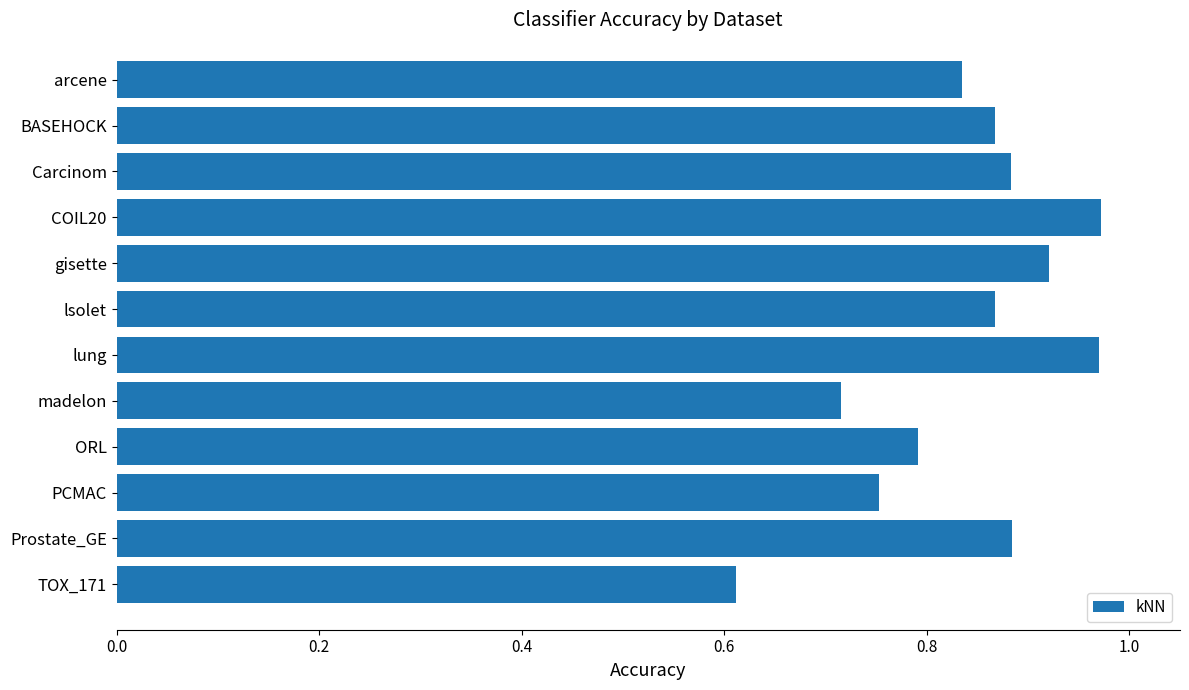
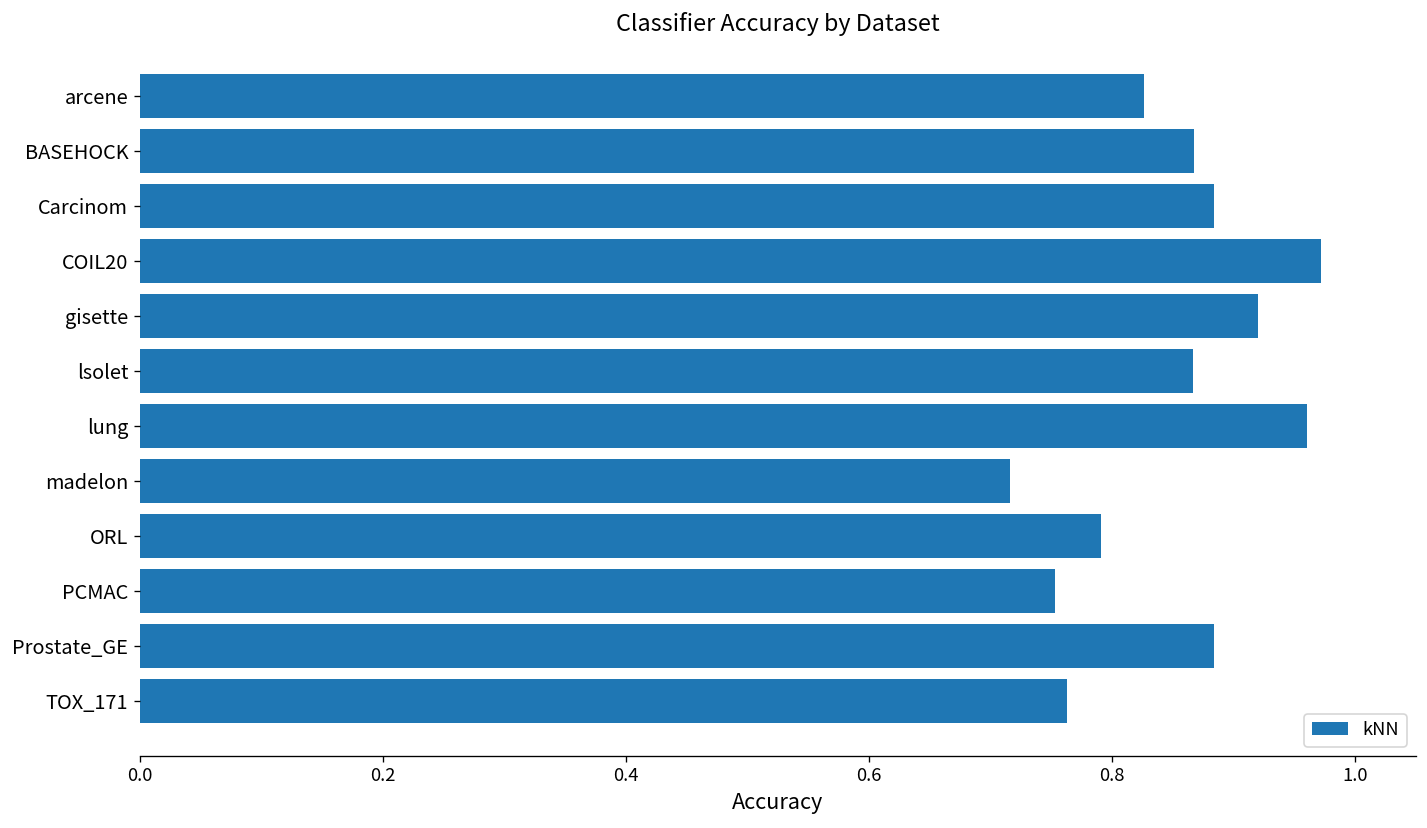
  {
-   "arcene": 0.835,
+   "arcene": 0.826,
    "BASEHOCK": 0.868,
    "Carcinom": 0.884,
    "COIL20": 0.972,
    "gisette": 0.920,
    "lsolet": 0.867,
-   "lung": 0.97,
+   "lung": 0.96,
    "madelon": 0.716,
    "ORL": 0.791,
    "PCMAC": 0.753,
    "Prostate_GE": 0.884,
-   "TOX_171": 0.612
+   "TOX_171": 0.763
  }
